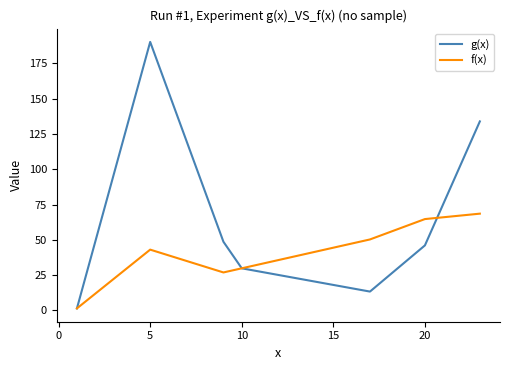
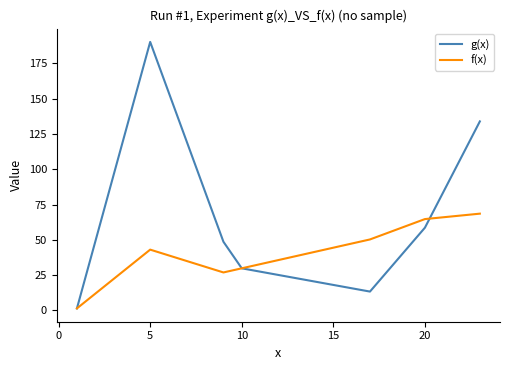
  {
    "g(x)": {
      "5": 190,
-     "20": 46
+     "20": 59
    },
    "f(x)": {
      "5": 43,
      "20": 65
    }
  }
